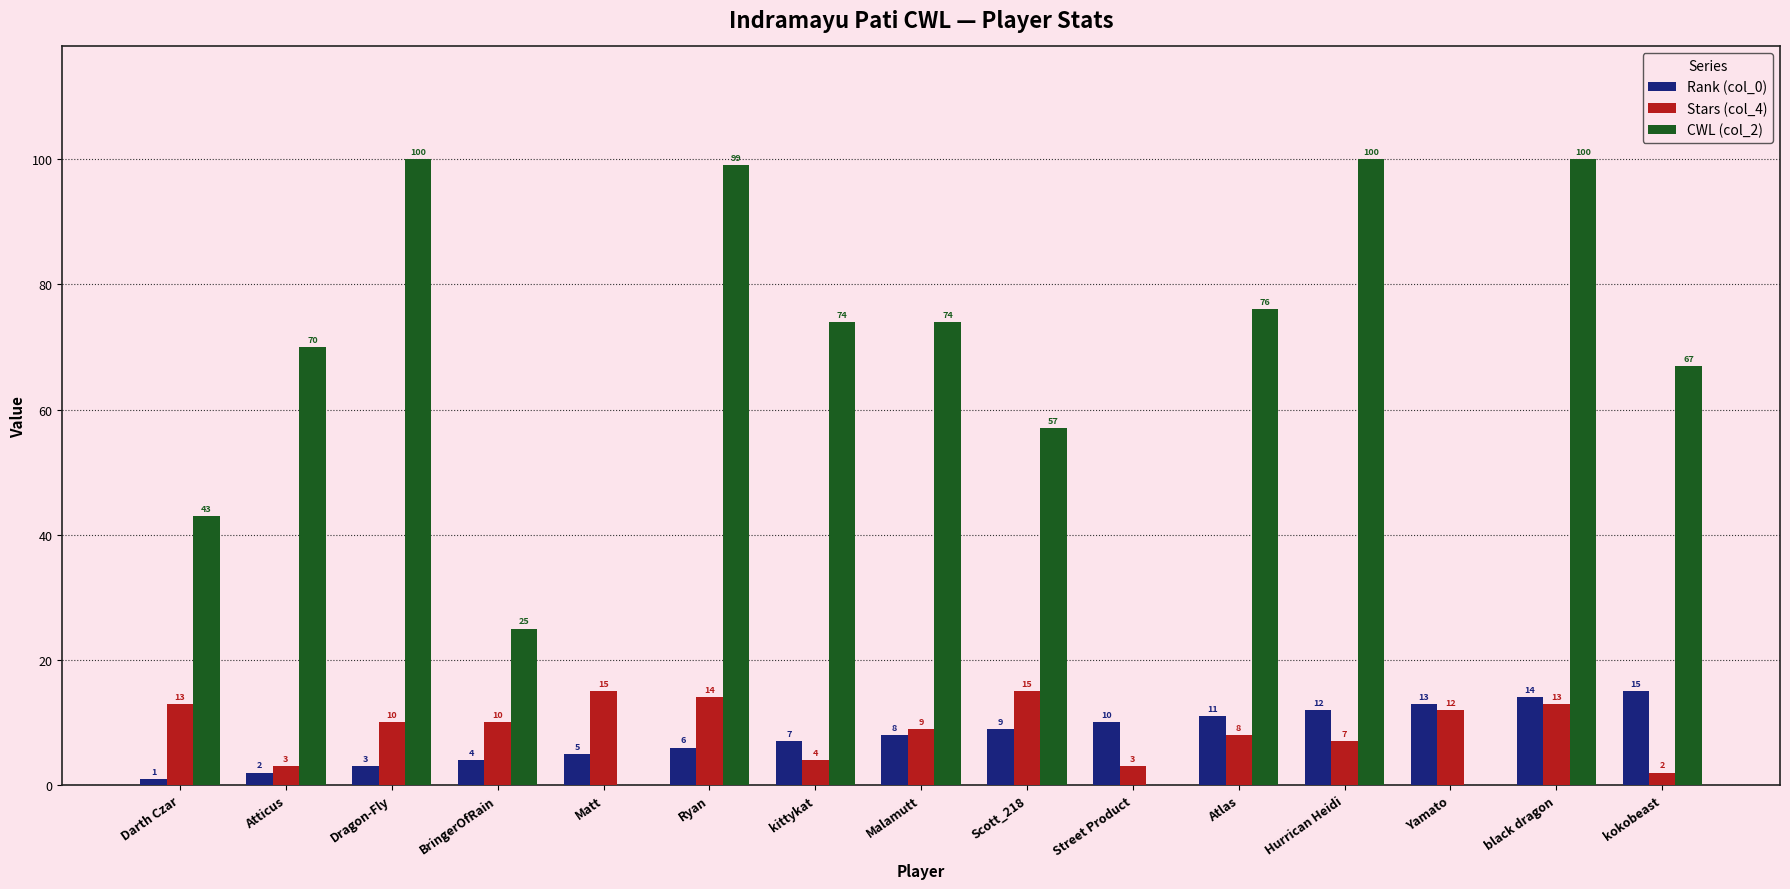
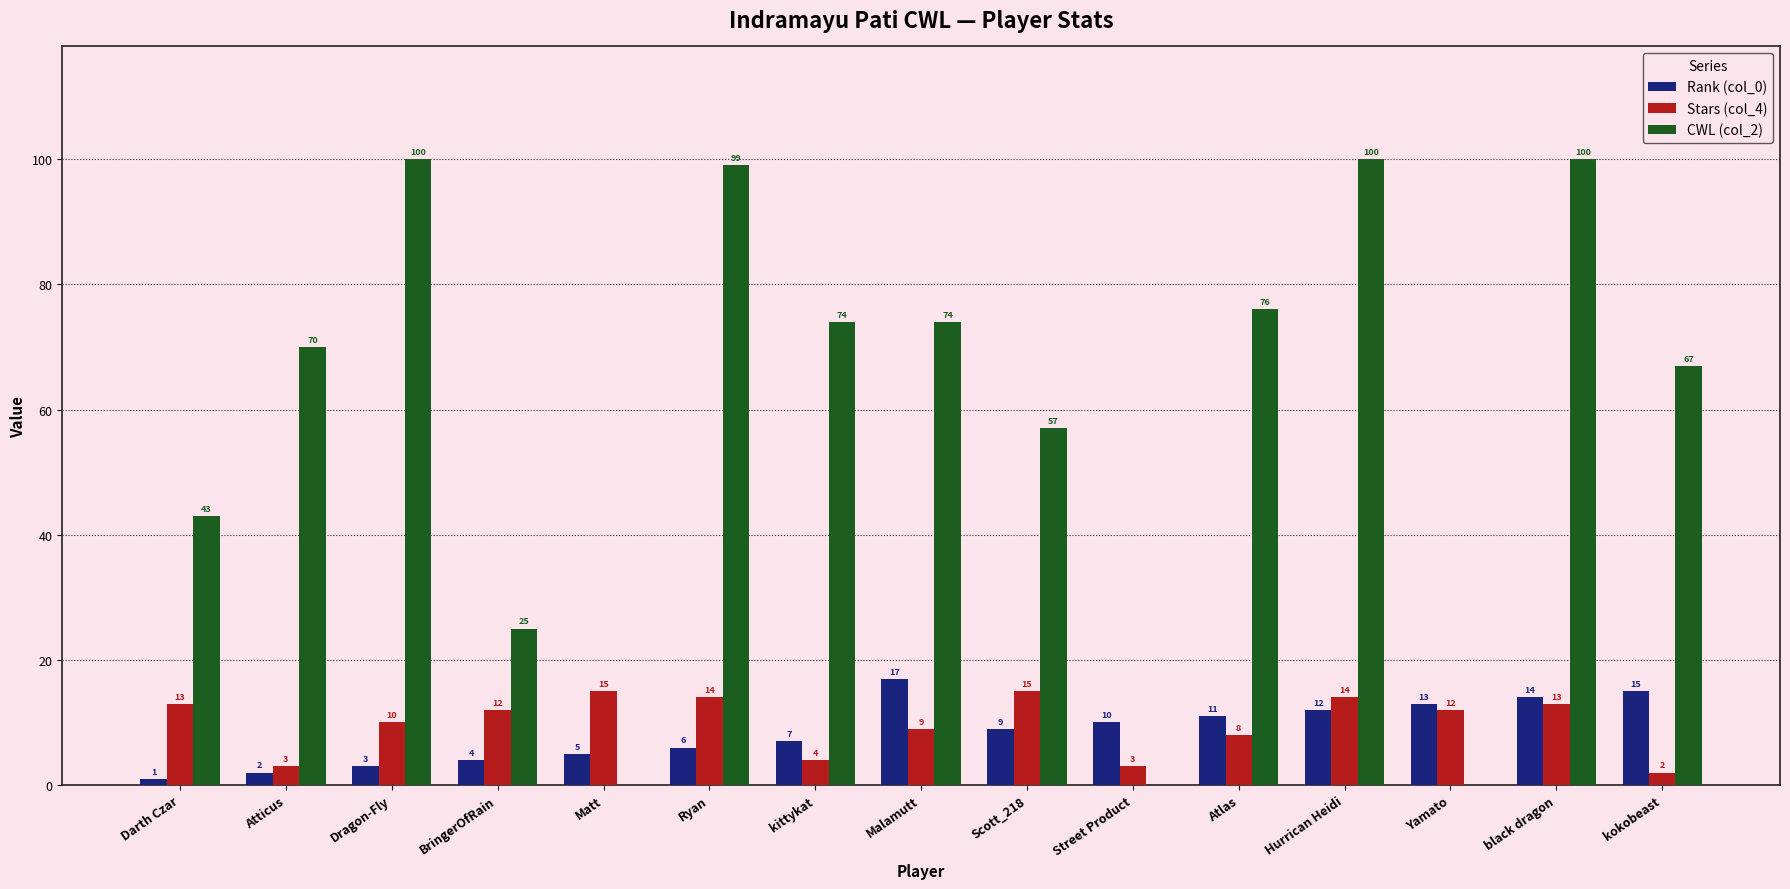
  {
    "Rank (col_0)": {
      "Darth Czar": 1,
      "Atticus": 2,
      "Dragon-Fly": 3,
      "BringerOfRain": 4,
      "Matt": 5,
      "Ryan": 6,
      "kittykat": 7,
-     "Malamutt": 8,
+     "Malamutt": 17,
      "Scott_218": 9,
      "Street Product": 10,
      "Atlas": 11,
      "Hurrican Heidi": 12,
      "Yamato": 13,
      "black dragon": 14,
      "kokobeast": 15
    },
    "Stars (col_4)": {
      "Darth Czar": 13,
      "Atticus": 3,
      "Dragon-Fly": 10,
-     "BringerOfRain": 10,
+     "BringerOfRain": 12,
      "Matt": 15,
      "Ryan": 14,
      "kittykat": 4,
      "Malamutt": 9,
      "Scott_218": 15,
      "Street Product": 3,
      "Atlas": 8,
-     "Hurrican Heidi": 7,
+     "Hurrican Heidi": 14,
      "Yamato": 12,
      "black dragon": 13,
      "kokobeast": 2
    },
    "CWL (col_2)": {
      "Darth Czar": 43,
      "Atticus": 70,
      "Dragon-Fly": 100,
      "BringerOfRain": 25,
      "Ryan": 99,
      "kittykat": 74,
      "Malamutt": 74,
      "Scott_218": 57,
      "Atlas": 76,
      "Hurrican Heidi": 100,
      "black dragon": 100,
      "kokobeast": 67
    }
  }
